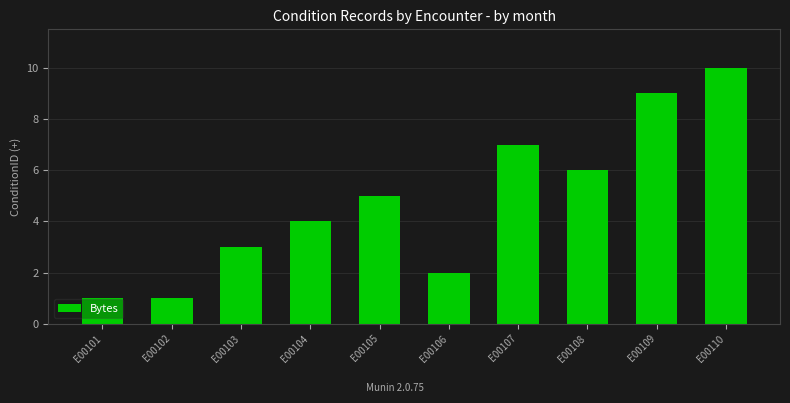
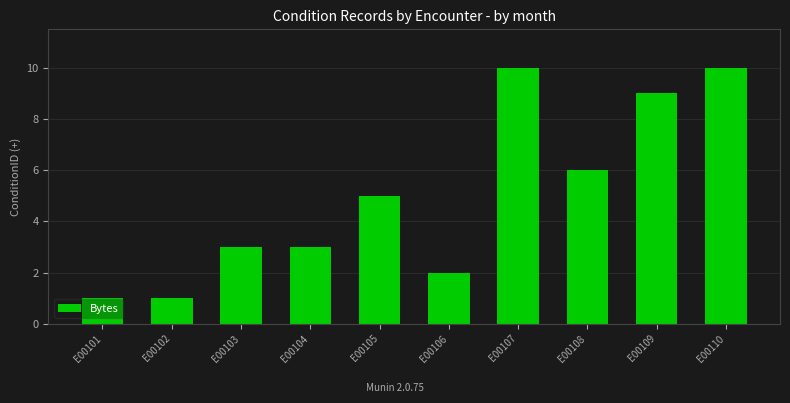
  {
    "E00101": 1,
    "E00102": 1,
    "E00103": 3,
-   "E00104": 4,
+   "E00104": 3,
    "E00105": 5,
    "E00106": 2,
-   "E00107": 7,
+   "E00107": 10,
    "E00108": 6,
    "E00109": 9,
    "E00110": 10
  }
